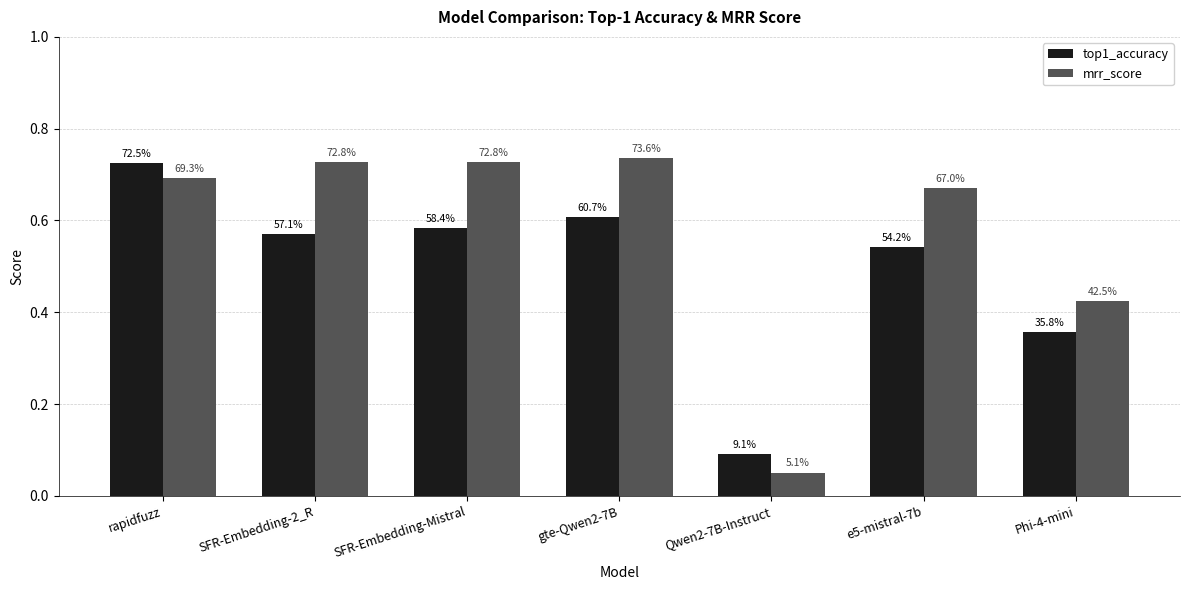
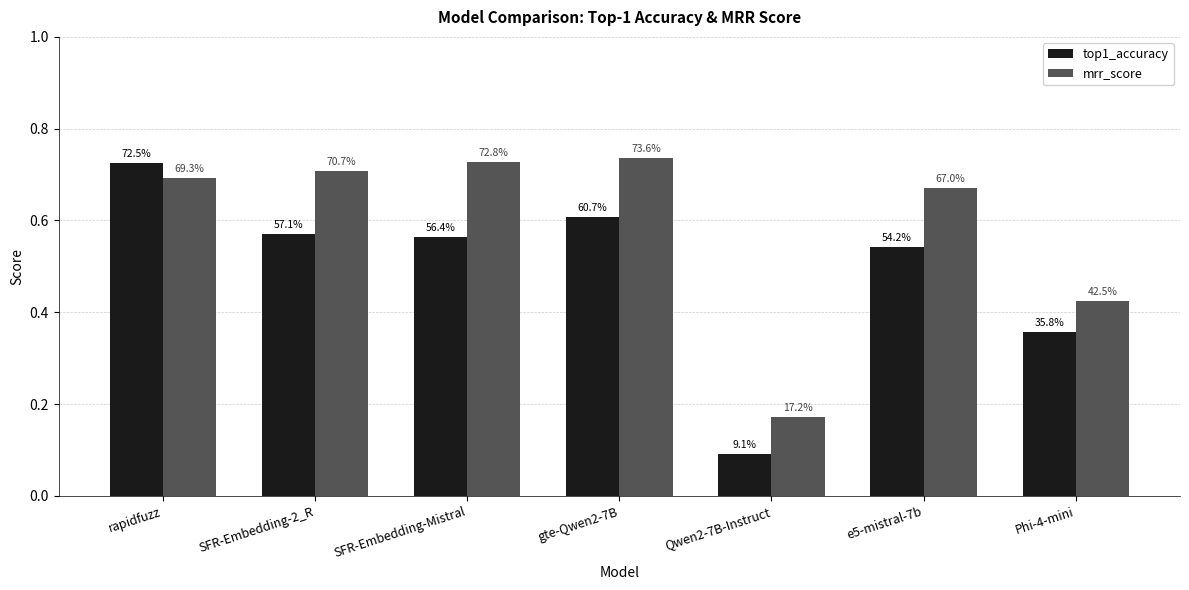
  {
    "top1_accuracy": {
      "rapidfuzz": "72.5%",
      "SFR-Embedding-2_R": "57.1%",
-     "SFR-Embedding-Mistral": "58.4%",
+     "SFR-Embedding-Mistral": "56.4%",
      "gte-Qwen2-7B": "60.7%",
      "Qwen2-7B-Instruct": "9.1%",
      "e5-mistral-7b": "54.2%",
      "Phi-4-mini": "35.8%"
    },
    "mrr_score": {
      "rapidfuzz": "69.3%",
-     "SFR-Embedding-2_R": "72.8%",
+     "SFR-Embedding-2_R": "70.7%",
      "SFR-Embedding-Mistral": "72.8%",
      "gte-Qwen2-7B": "73.6%",
-     "Qwen2-7B-Instruct": "5.1%",
+     "Qwen2-7B-Instruct": "17.2%",
      "e5-mistral-7b": "67.0%",
      "Phi-4-mini": "42.5%"
    }
  }
